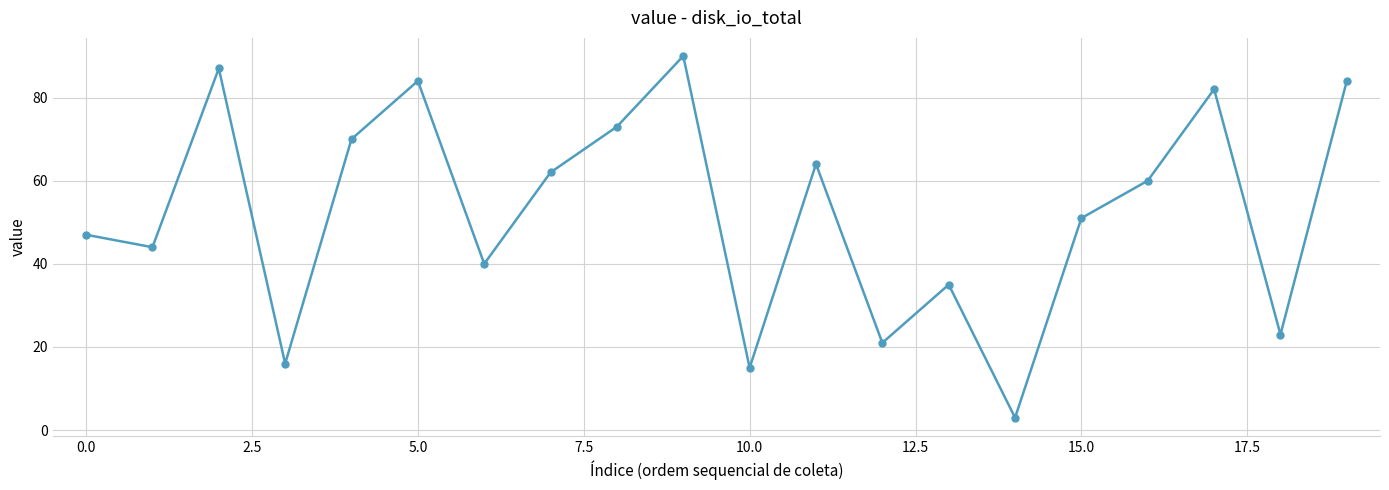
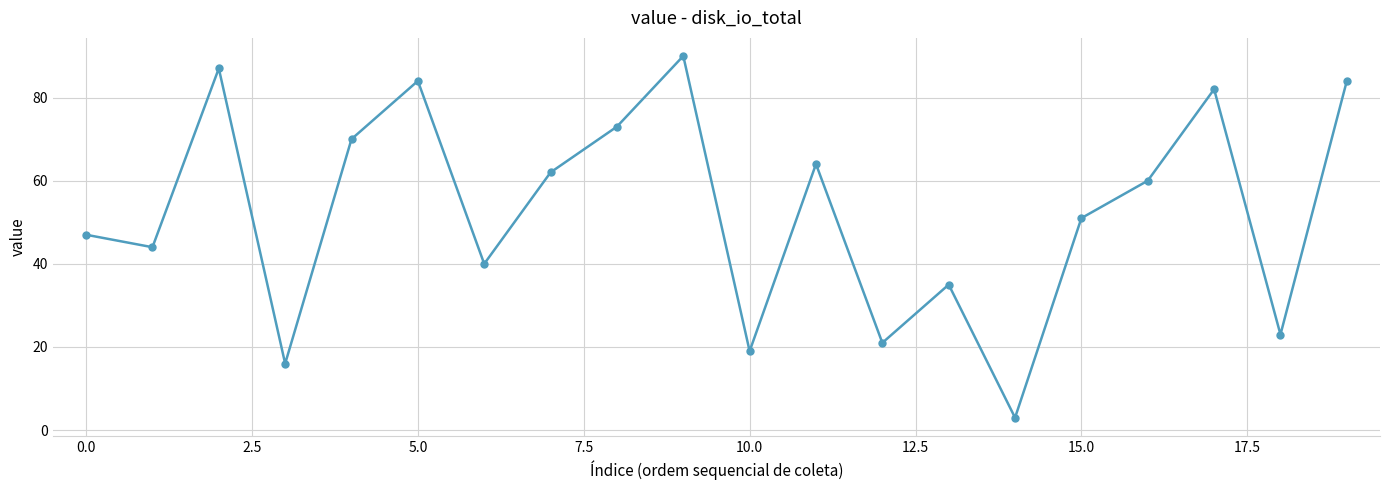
  {
    "0.0": 47,
    "5.0": 84,
-   "10.0": 15,
+   "10.0": 19,
    "15.0": 51
  }
